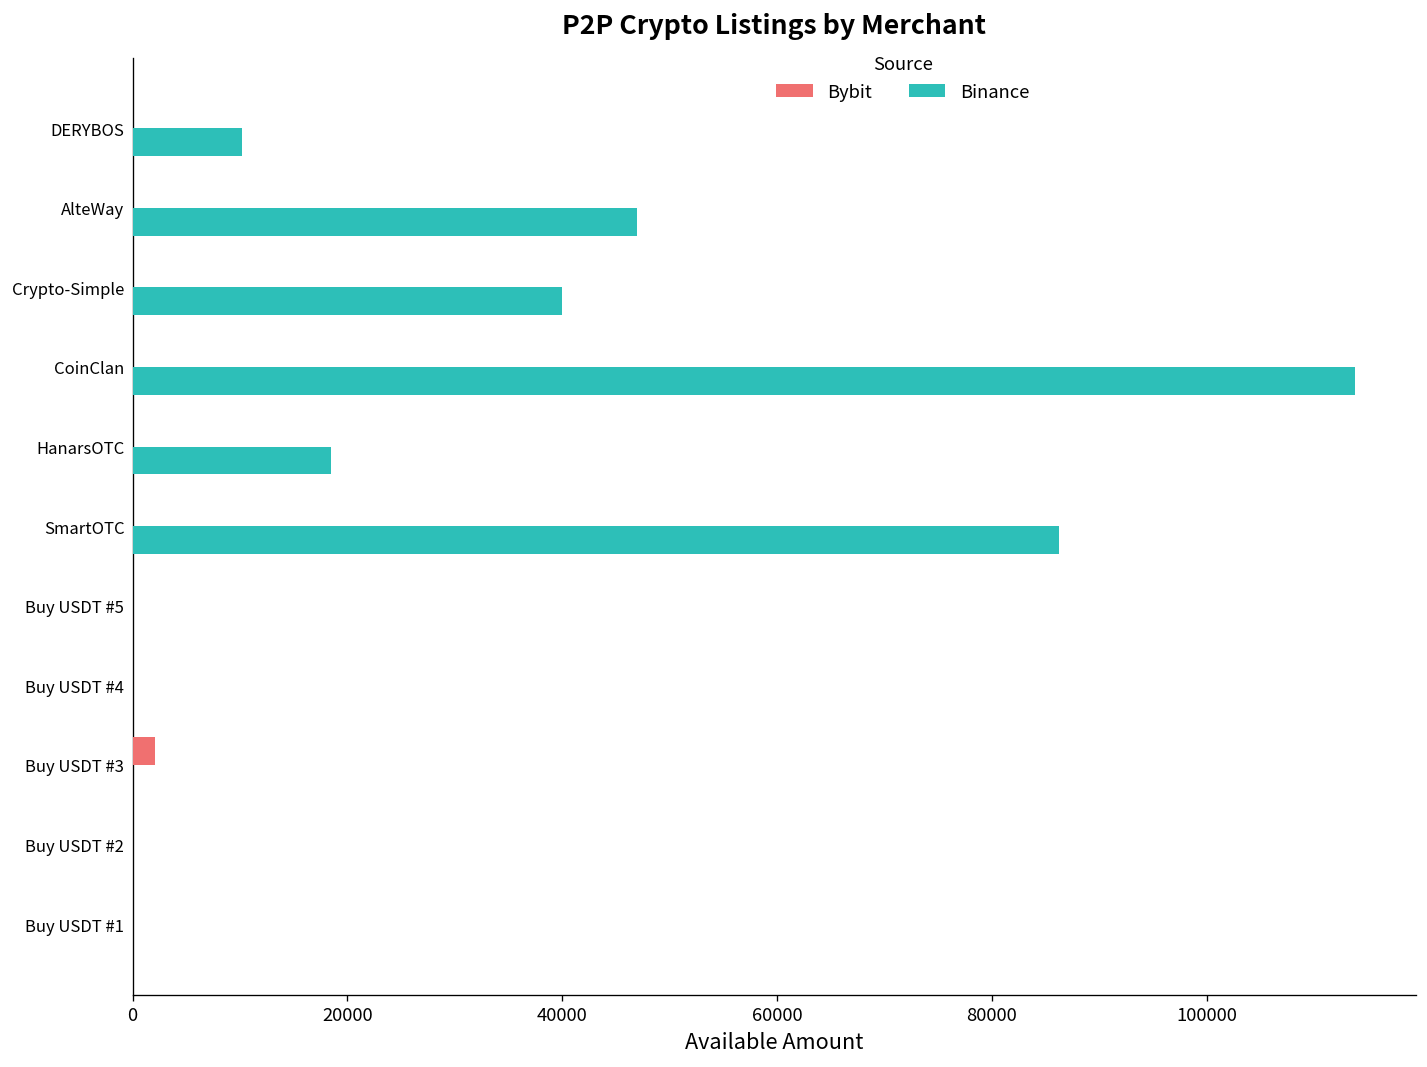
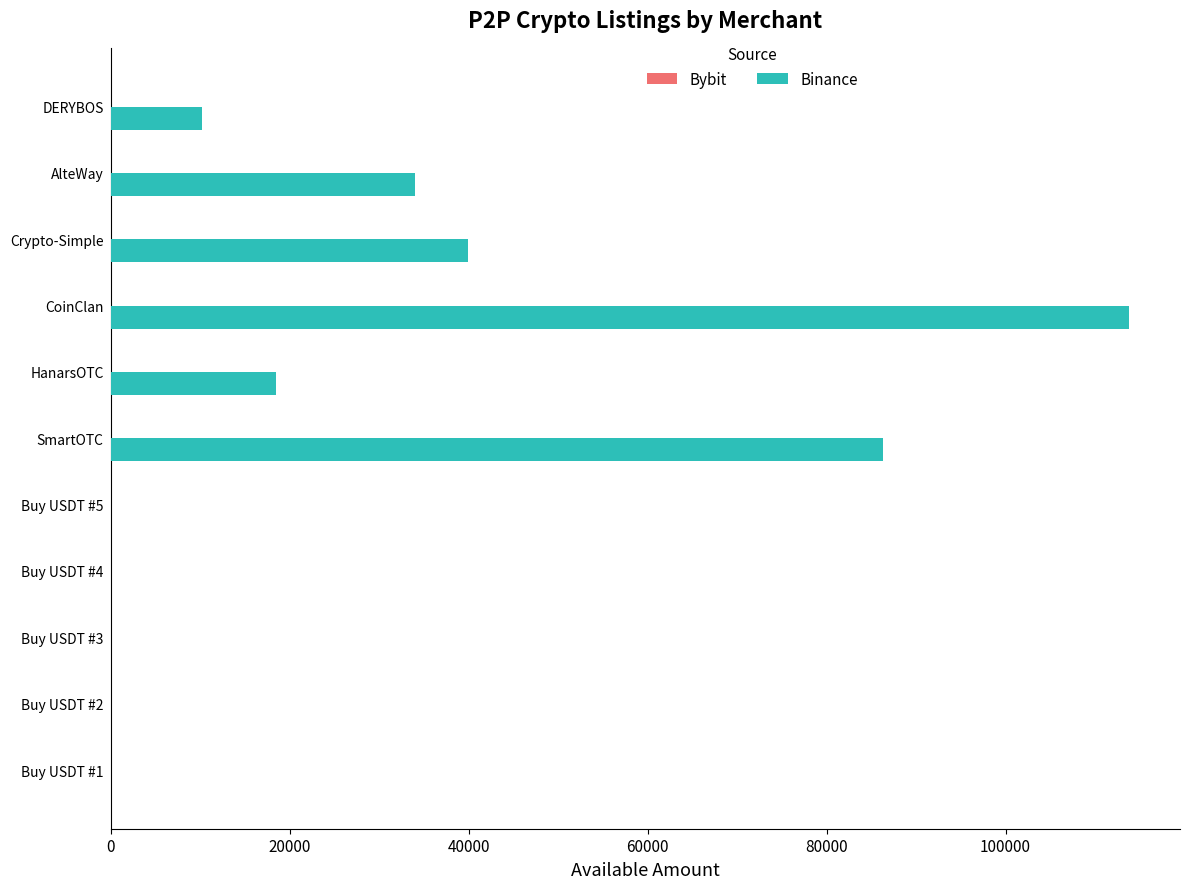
  {
    "Bybit": {
      "DERYBOS": 0,
      "AlteWay": 0,
      "Crypto-Simple": 0,
      "CoinClan": 0,
      "HanarsOTC": 0,
      "SmartOTC": 0,
-     "Buy USDT #3": 2000
+     "Buy USDT #3": 0
    },
    "Binance": {
      "DERYBOS": 10000,
-     "AlteWay": 47000,
+     "AlteWay": 34000,
      "Crypto-Simple": 40000,
      "CoinClan": 114000,
      "HanarsOTC": 18000,
      "SmartOTC": 86000,
      "Buy USDT #5": 0,
      "Buy USDT #4": 0,
      "Buy USDT #3": 0,
      "Buy USDT #2": 0,
      "Buy USDT #1": 0
    }
  }
